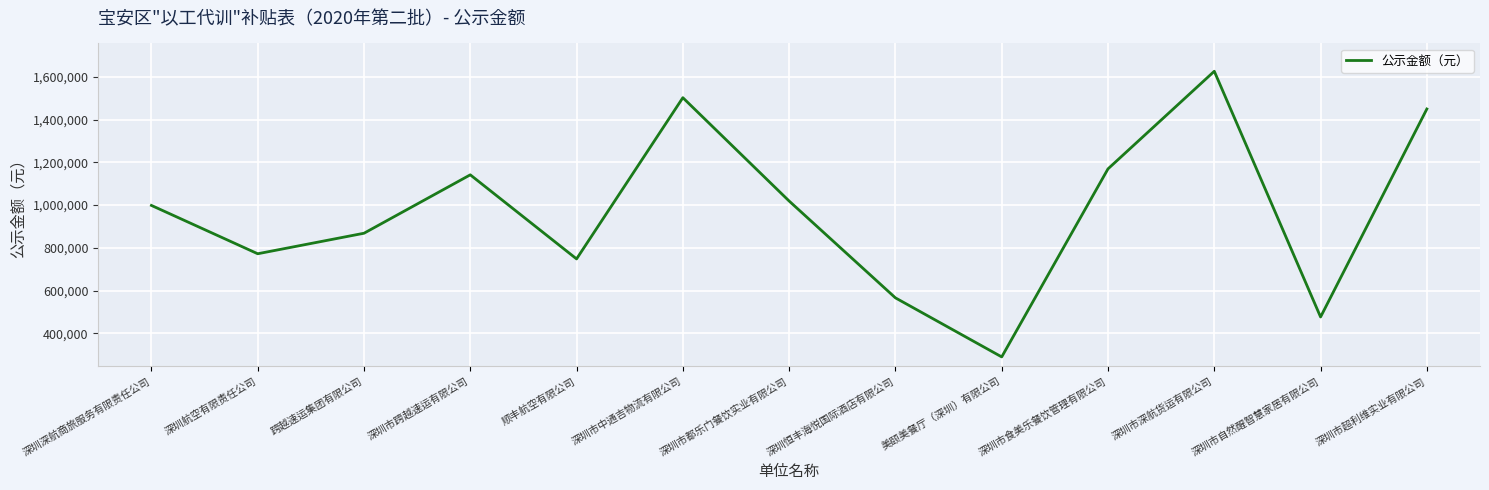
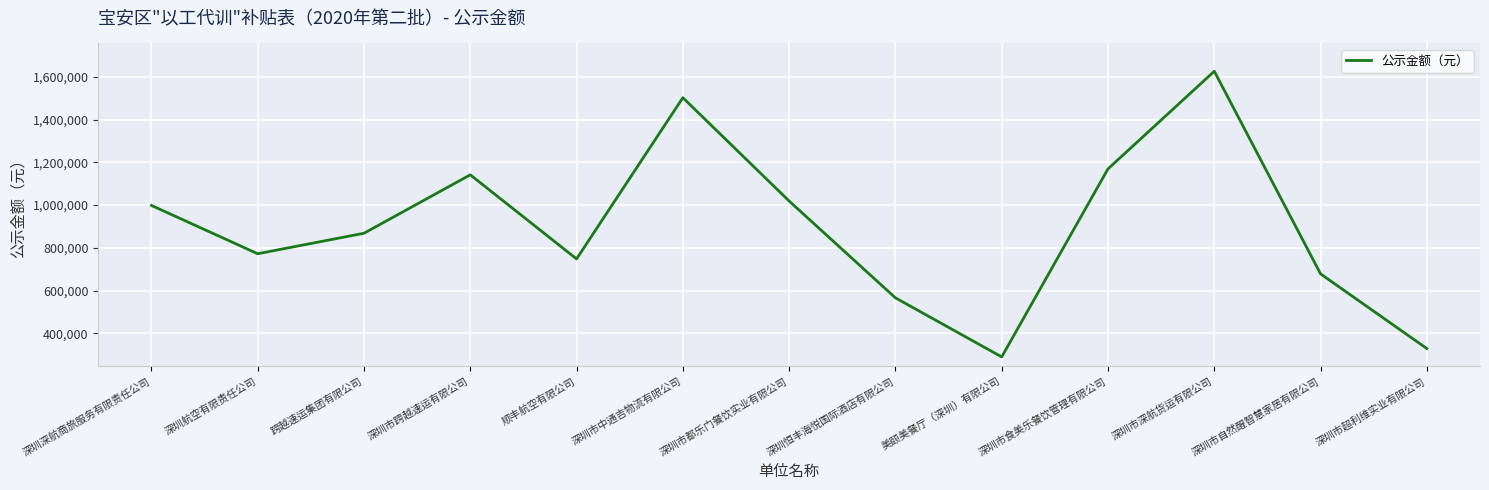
  {
    "深圳深航商旅服务有限责任公司": "1,000,000",
    "深圳航空有限责任公司": "770,000",
    "跨越速运集团有限公司": "870,000",
    "深圳市跨越速运有限公司": "1,140,000",
    "顺丰航空有限公司": "750,000",
    "深圳市中通吉物流有限公司": "1,500,000",
    "深圳市都乐门餐饮实业有限公司": "1,020,000",
    "深圳恒丰海悦国际酒店有限公司": "570,000",
    "美颐美餐厅（深圳）有限公司": "290,000",
    "深圳市食美乐餐饮管理有限公司": "1,170,000",
    "深圳市深航货运有限公司": "1,630,000",
-   "深圳市自然醒智慧家居有限公司": "480,000",
-   "深圳市超利维实业有限公司": "1,450,000"
+   "深圳市自然醒智慧家居有限公司": "680,000",
+   "深圳市超利维实业有限公司": "330,000"
  }
